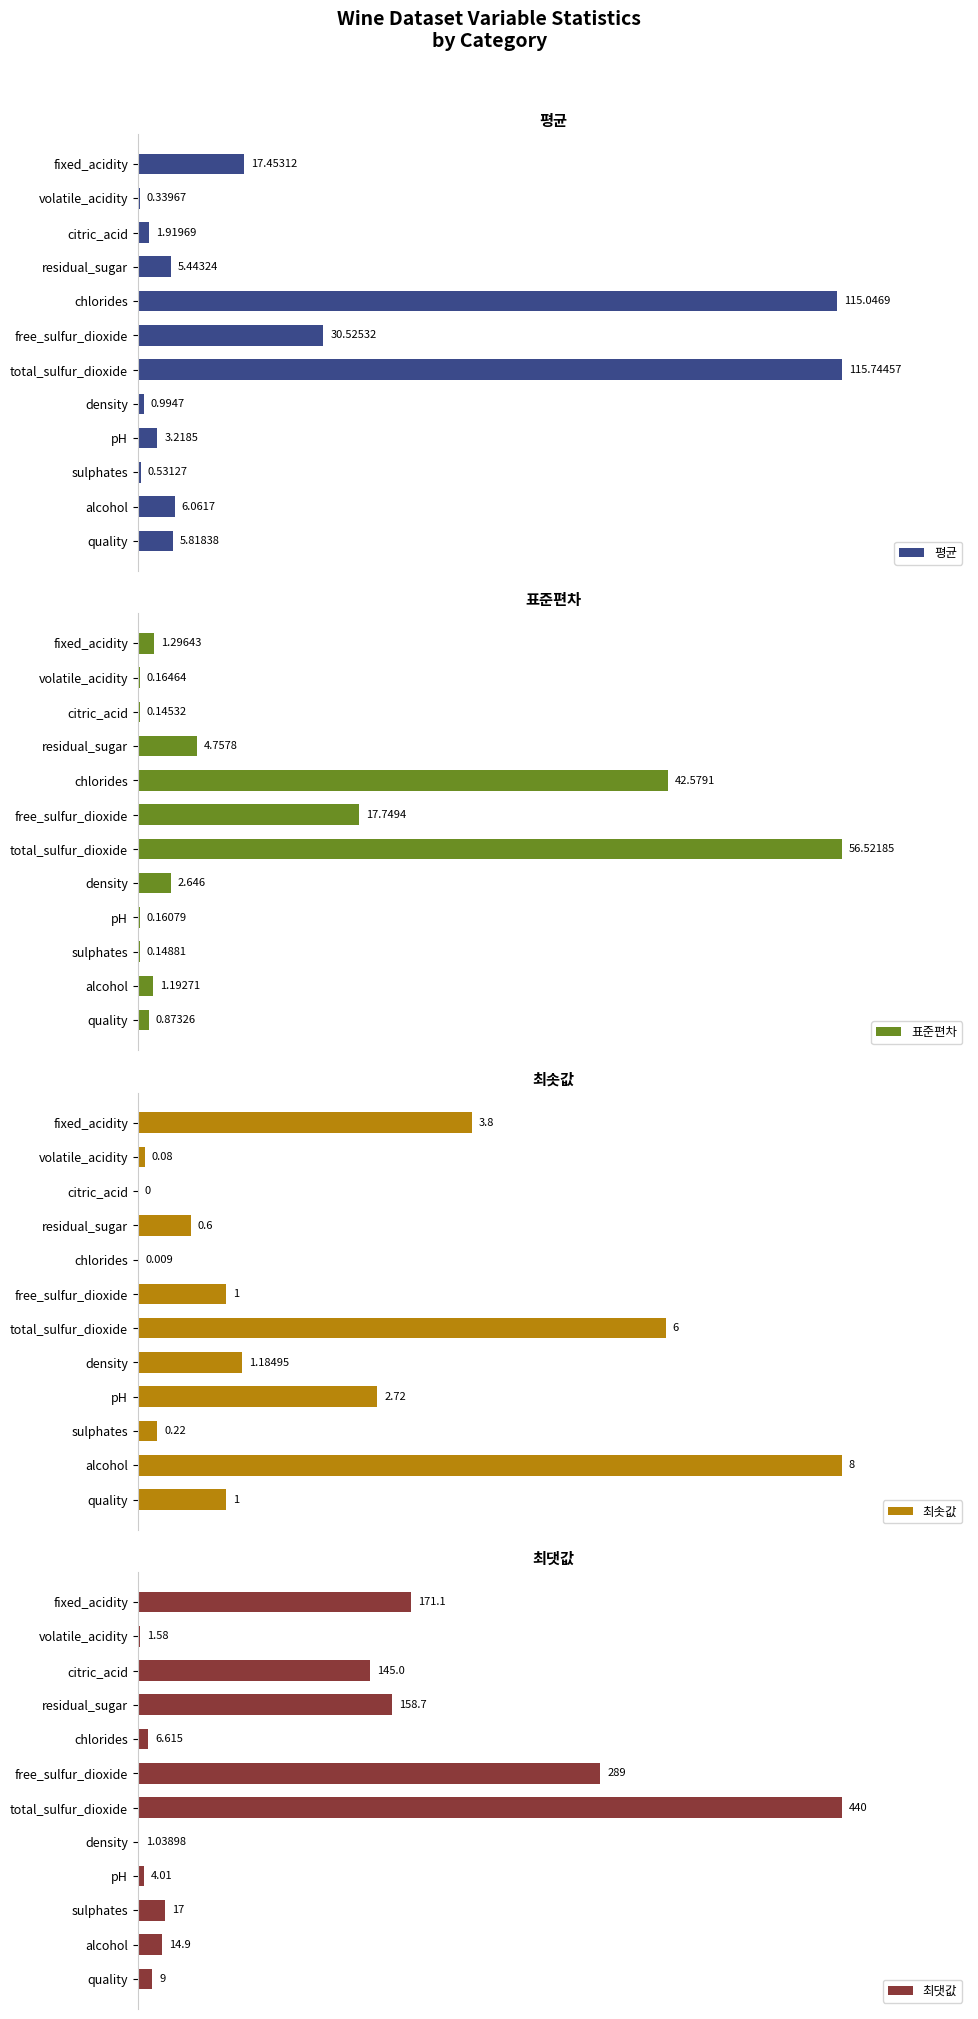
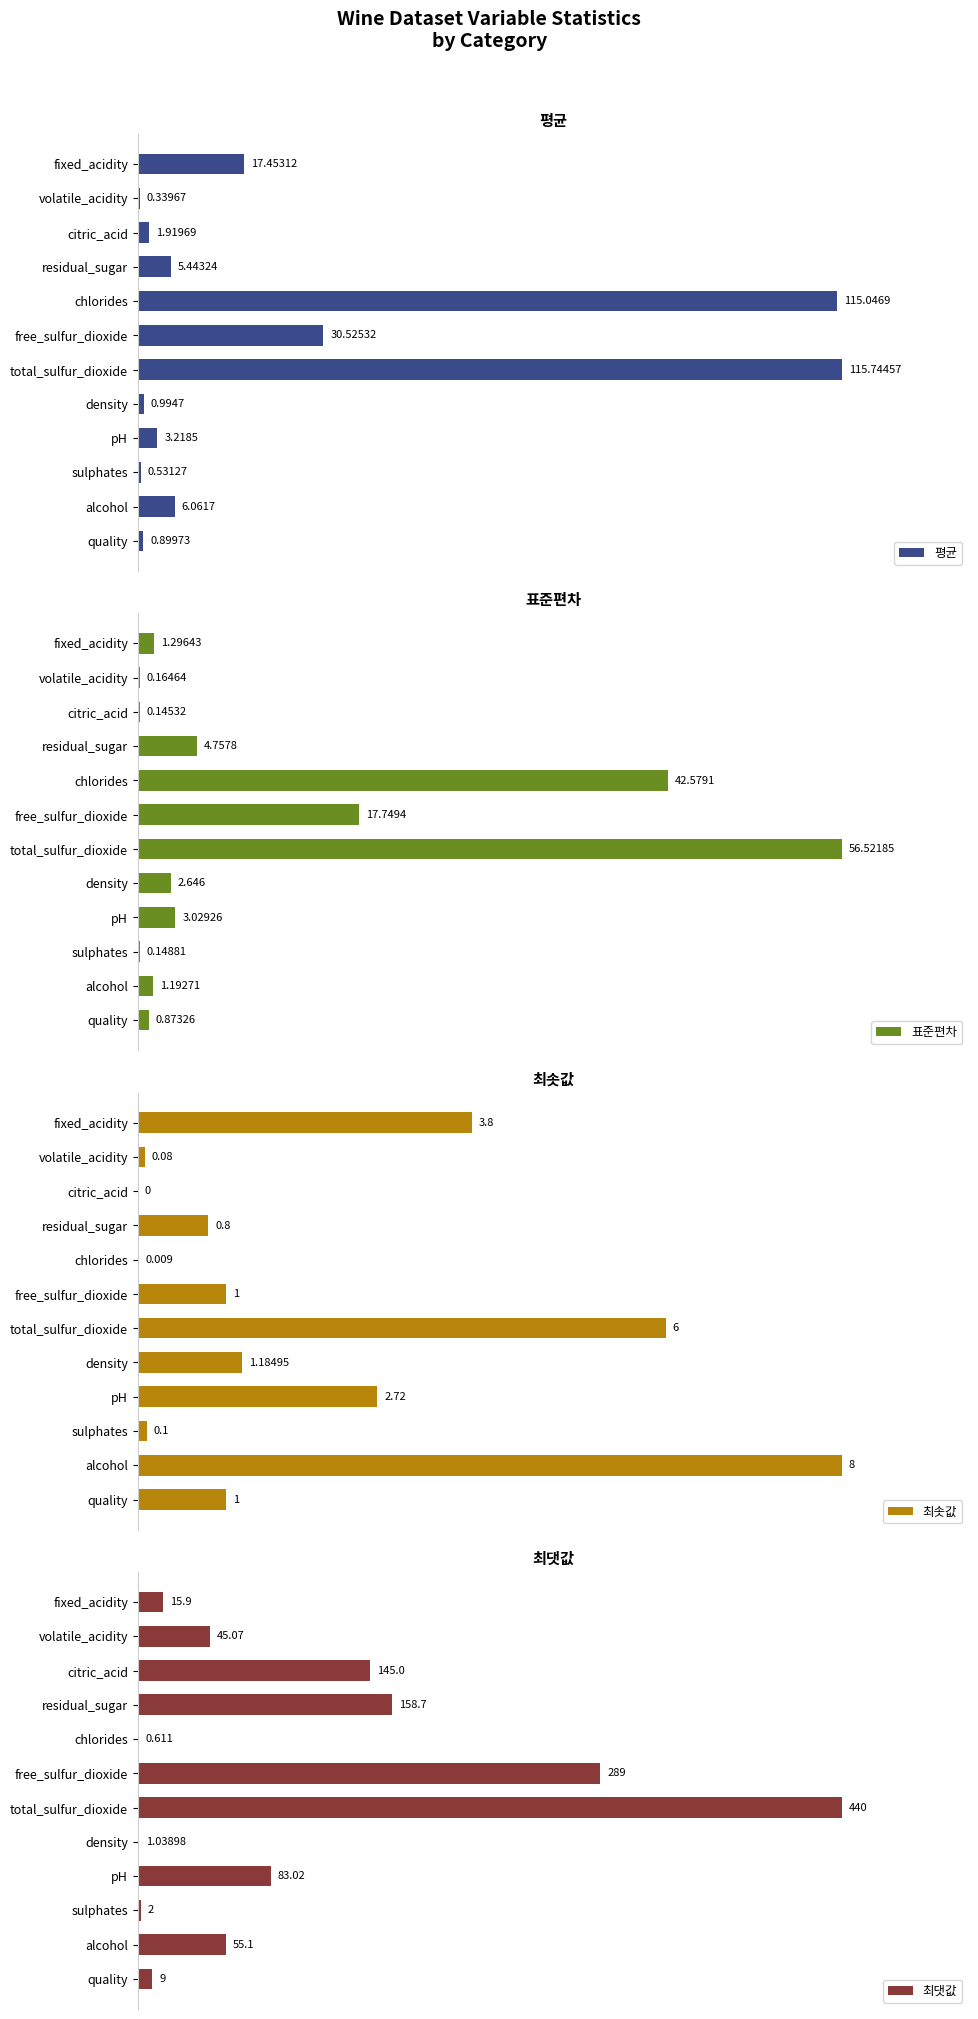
  {
    "평균": {
      "fixed_acidity": 17.45312,
      "volatile_acidity": 0.33967,
      "citric_acid": 1.91969,
      "residual_sugar": 5.44324,
      "chlorides": 115.0469,
      "free_sulfur_dioxide": 30.52532,
      "total_sulfur_dioxide": 115.74457,
      "density": 0.9947,
      "pH": 3.2185,
      "sulphates": 0.53127,
      "alcohol": 6.0617,
-     "quality": 5.81838
+     "quality": 0.89973
    },
    "표준편차": {
      "fixed_acidity": 1.29643,
      "volatile_acidity": 0.16464,
      "citric_acid": 0.14532,
      "residual_sugar": 4.7578,
      "chlorides": 42.5791,
      "free_sulfur_dioxide": 17.7494,
      "total_sulfur_dioxide": 56.52185,
      "density": 2.646,
-     "pH": 0.16079,
+     "pH": 3.02926,
      "sulphates": 0.14881,
      "alcohol": 1.19271,
      "quality": 0.87326
    },
    "최솟값": {
      "fixed_acidity": 3.8,
      "volatile_acidity": 0.08,
      "citric_acid": 0,
-     "residual_sugar": 0.6,
+     "residual_sugar": 0.8,
      "chlorides": 0.009,
      "free_sulfur_dioxide": 1,
      "total_sulfur_dioxide": 6,
      "density": 1.18495,
      "pH": 2.72,
-     "sulphates": 0.22,
+     "sulphates": 0.1,
      "alcohol": 8,
      "quality": 1
    },
    "최댓값": {
-     "fixed_acidity": 171.1,
-     "volatile_acidity": 1.58,
+     "fixed_acidity": 15.9,
+     "volatile_acidity": 45.07,
      "citric_acid": 145.0,
      "residual_sugar": 158.7,
-     "chlorides": 6.615,
+     "chlorides": 0.611,
      "free_sulfur_dioxide": 289,
      "total_sulfur_dioxide": 440,
      "density": 1.03898,
-     "pH": 4.01,
-     "sulphates": 17,
-     "alcohol": 14.9,
+     "pH": 83.02,
+     "sulphates": 2,
+     "alcohol": 55.1,
      "quality": 9
    }
  }
